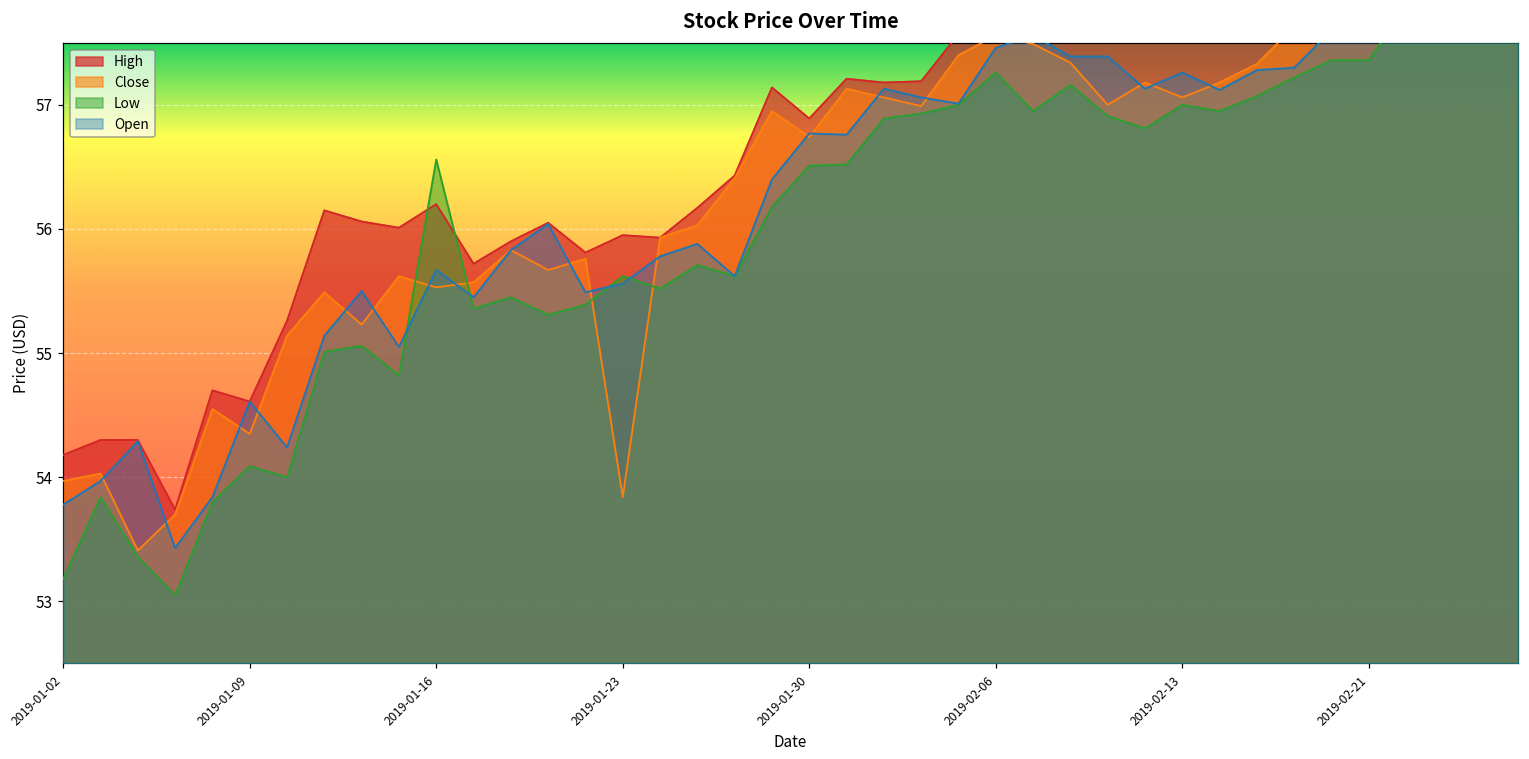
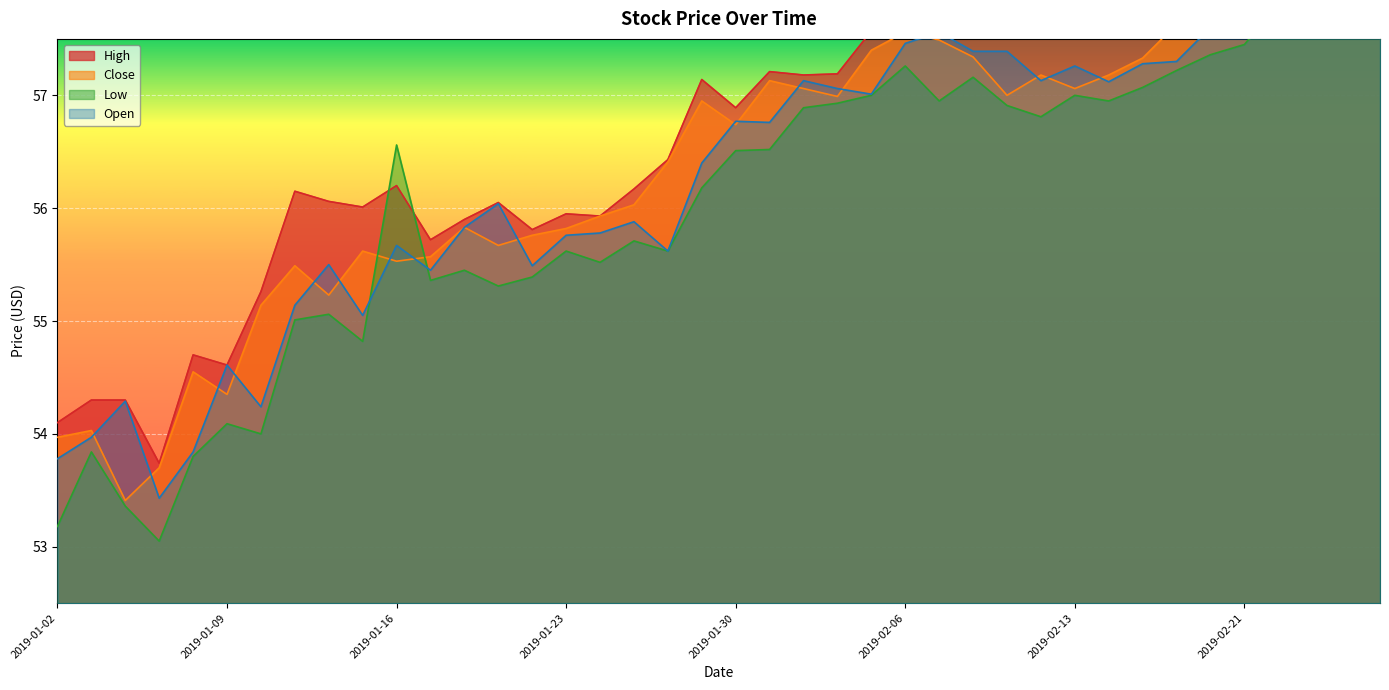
  {
    "High": {
-     "2019-01-02": 54.18,
+     "2019-01-02": 54.10,
      "2019-01-16": 56.20,
      "2019-01-23": 55.95,
      "2019-01-30": 56.89,
      "2019-02-13": 57.51
    },
    "Close": {
      "2019-01-02": 53.97,
      "2019-01-09": 54.35,
      "2019-01-16": 55.53,
-     "2019-01-23": 53.84,
+     "2019-01-23": 55.82,
      "2019-01-30": 56.74,
      "2019-02-13": 57.06
    },
    "Low": {
      "2019-01-02": 53.18,
      "2019-01-09": 54.09,
      "2019-01-16": 56.56,
      "2019-01-23": 55.62,
      "2019-01-30": 56.51,
      "2019-02-06": 57.26,
      "2019-02-13": 57.00,
-     "2019-02-21": 57.36
+     "2019-02-21": 57.45
    },
    "Open": {
      "2019-01-02": 53.78,
      "2019-01-16": 55.67,
-     "2019-01-23": 55.56,
+     "2019-01-23": 55.76,
      "2019-01-30": 56.77,
      "2019-02-06": 57.46,
      "2019-02-13": 57.26
    }
  }
